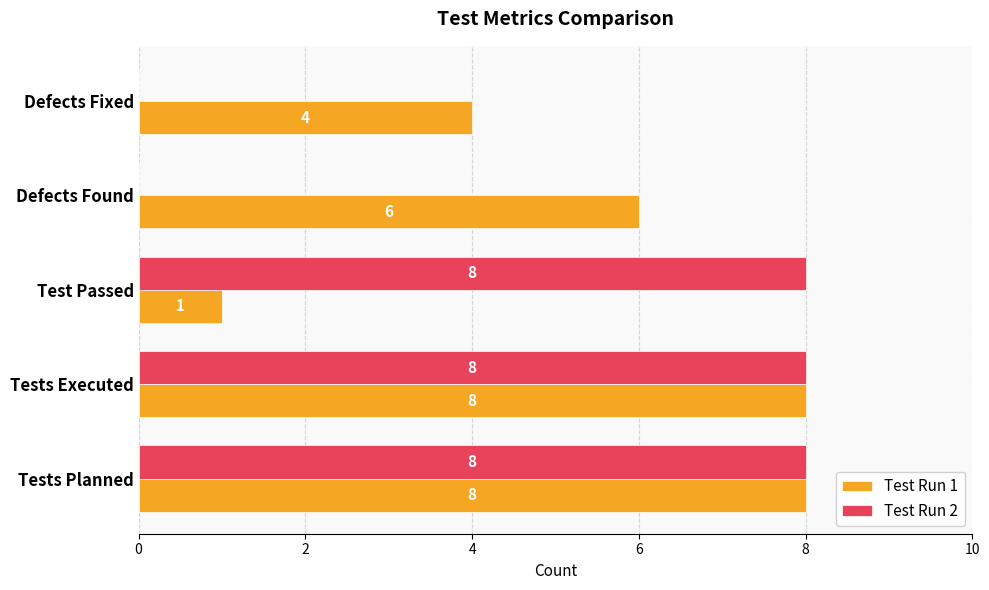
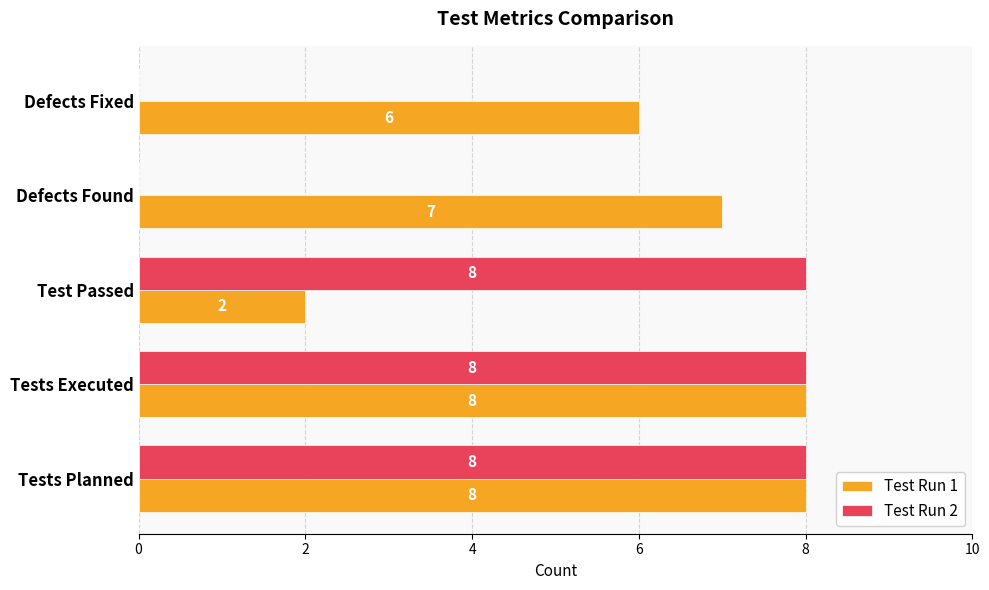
  {
    "Test Run 1": {
-     "Defects Fixed": 4,
-     "Defects Found": 6,
-     "Test Passed": 1,
+     "Defects Fixed": 6,
+     "Defects Found": 7,
+     "Test Passed": 2,
      "Tests Executed": 8,
      "Tests Planned": 8
    },
    "Test Run 2": {
      "Test Passed": 8,
      "Tests Executed": 8,
      "Tests Planned": 8
    }
  }
